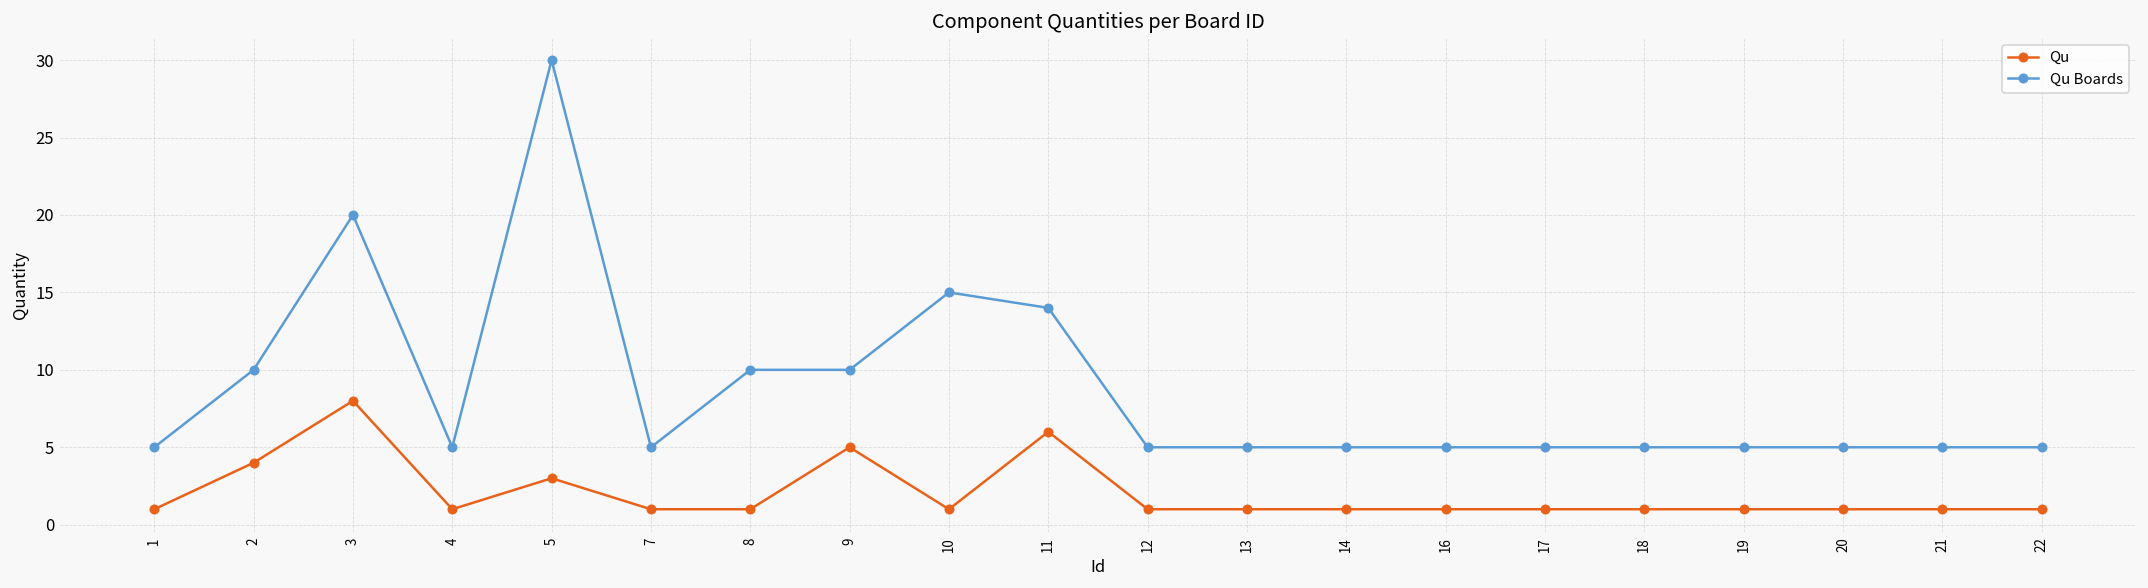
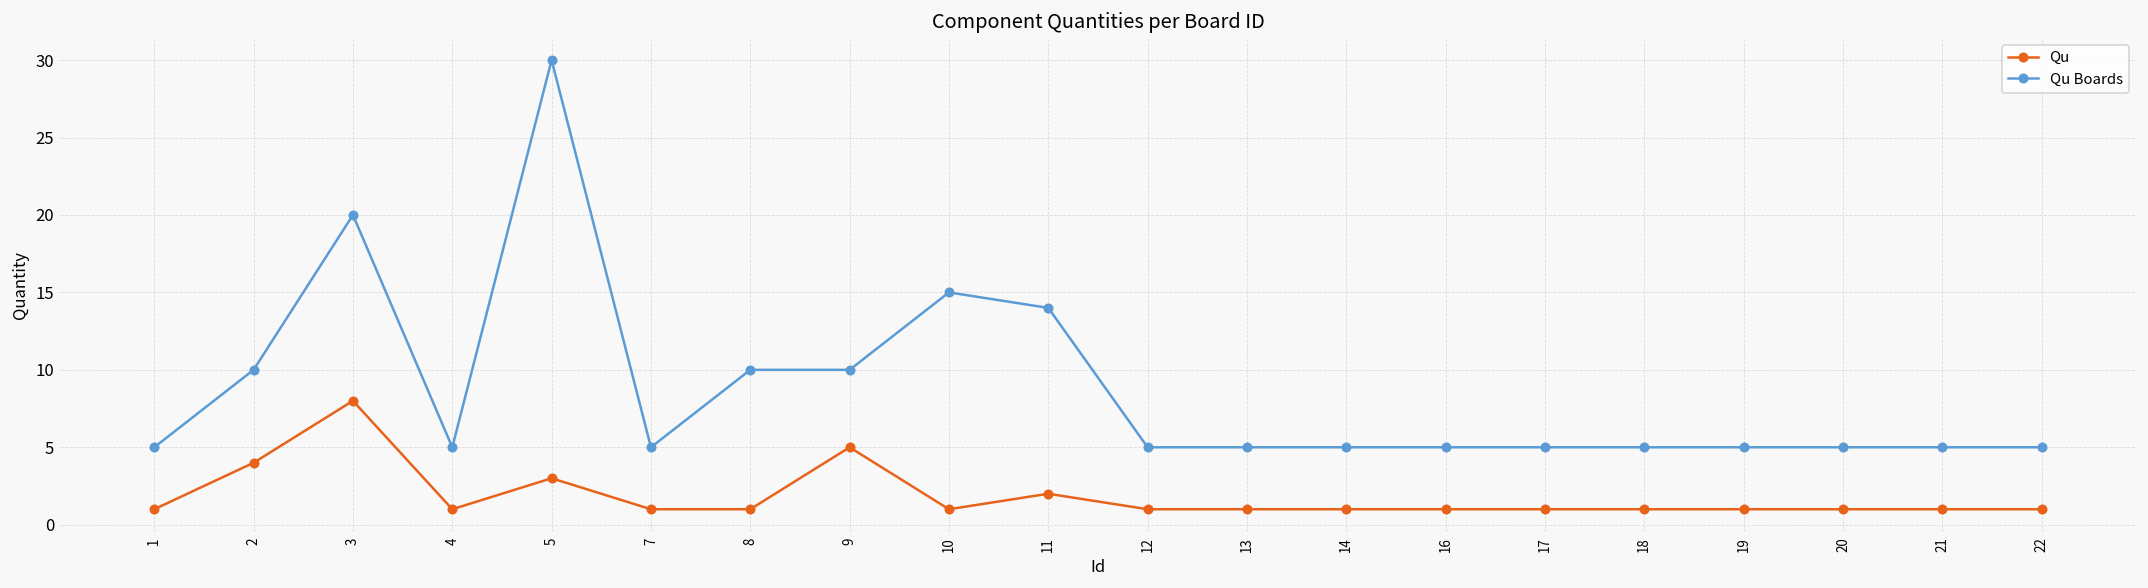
  {
    "Qu": {
      "1": 1,
      "2": 4,
      "3": 8,
      "4": 1,
      "5": 3,
      "7": 1,
      "8": 1,
      "9": 5,
      "10": 1,
-     "11": 6,
+     "11": 2,
      "12": 1,
      "13": 1,
      "14": 1,
      "16": 1,
      "17": 1,
      "18": 1,
      "19": 1,
      "20": 1,
      "21": 1,
      "22": 1
    },
    "Qu Boards": {
      "1": 5,
      "2": 10,
      "3": 20,
      "4": 5,
      "5": 30,
      "7": 5,
      "8": 10,
      "9": 10,
      "10": 15,
      "11": 14,
      "12": 5,
      "13": 5,
      "14": 5,
      "16": 5,
      "17": 5,
      "18": 5,
      "19": 5,
      "20": 5,
      "21": 5,
      "22": 5
    }
  }
